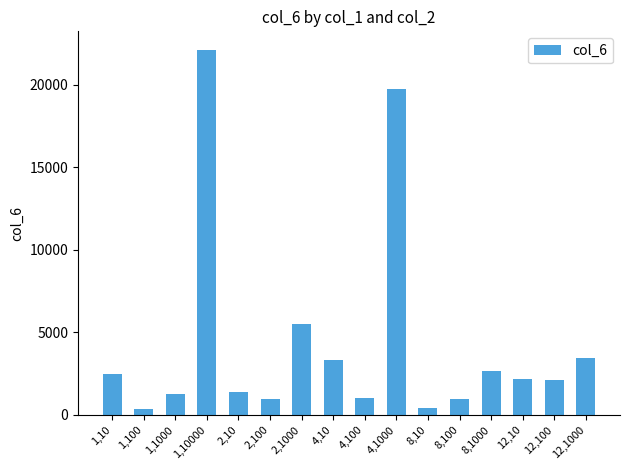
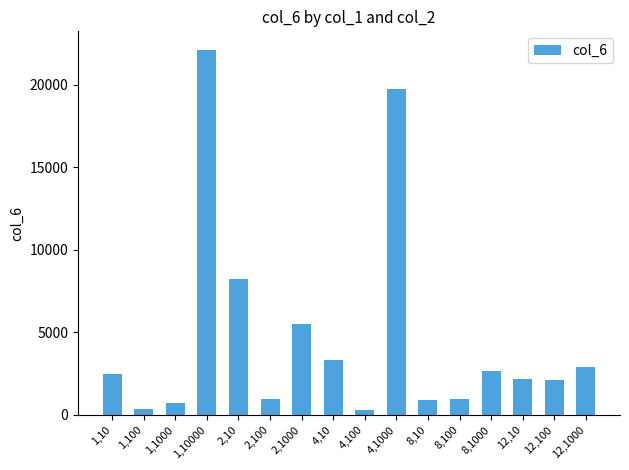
  {
    "1,10": 2500,
    "1,100": 400,
-   "1,1000": 1300,
+   "1,1000": 700,
    "1,10000": 22100,
-   "2,10": 1400,
+   "2,10": 8200,
    "2,100": 900,
    "2,1000": 5500,
    "4,10": 3300,
-   "4,100": 1000,
+   "4,100": 300,
    "4,1000": 19800,
-   "8,10": 400,
+   "8,10": 900,
    "8,100": 1000,
    "8,1000": 2700,
    "12,10": 2200,
    "12,100": 2100,
-   "12,1000": 3400
+   "12,1000": 2900
  }
